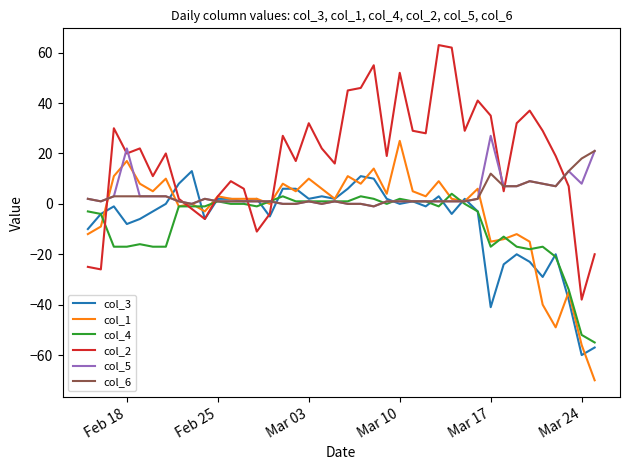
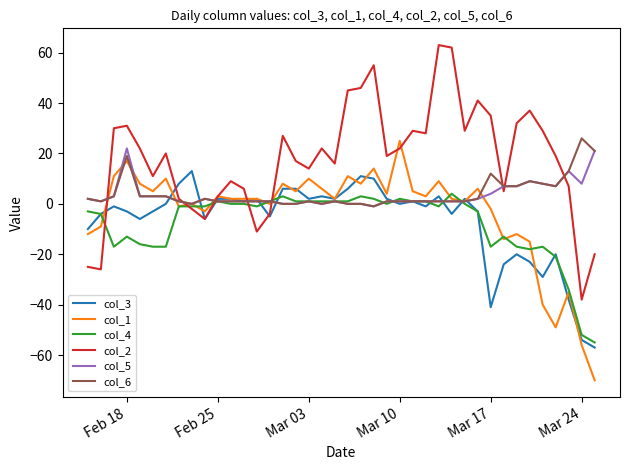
  {
    "col_3": {
-     "Feb 18": -8,
+     "Feb 18": -3,
      "Mar 10": 0,
      "Mar 17": -41,
-     "Mar 24": -60
+     "Mar 24": -54
    },
    "col_1": {
      "Feb 18": 17,
      "Mar 03": 10,
      "Mar 10": 25,
-     "Mar 17": -15,
+     "Mar 17": -2,
      "Mar 24": -56
    },
    "col_4": {
-     "Feb 18": -17,
+     "Feb 18": -13,
      "Mar 17": -17,
      "Mar 24": -52
    },
    "col_2": {
-     "Feb 18": 20,
-     "Mar 03": 32,
-     "Mar 10": 52,
+     "Feb 18": 31,
+     "Mar 03": 14,
+     "Mar 10": 22,
      "Mar 17": 35,
      "Mar 24": -38
    },
    "col_5": {
      "Feb 18": 22,
-     "Mar 17": 27,
+     "Mar 17": 4,
      "Mar 24": 8
    },
    "col_6": {
-     "Feb 18": 3,
+     "Feb 18": 19,
      "Mar 17": 12,
-     "Mar 24": 18
+     "Mar 24": 26
    }
  }
